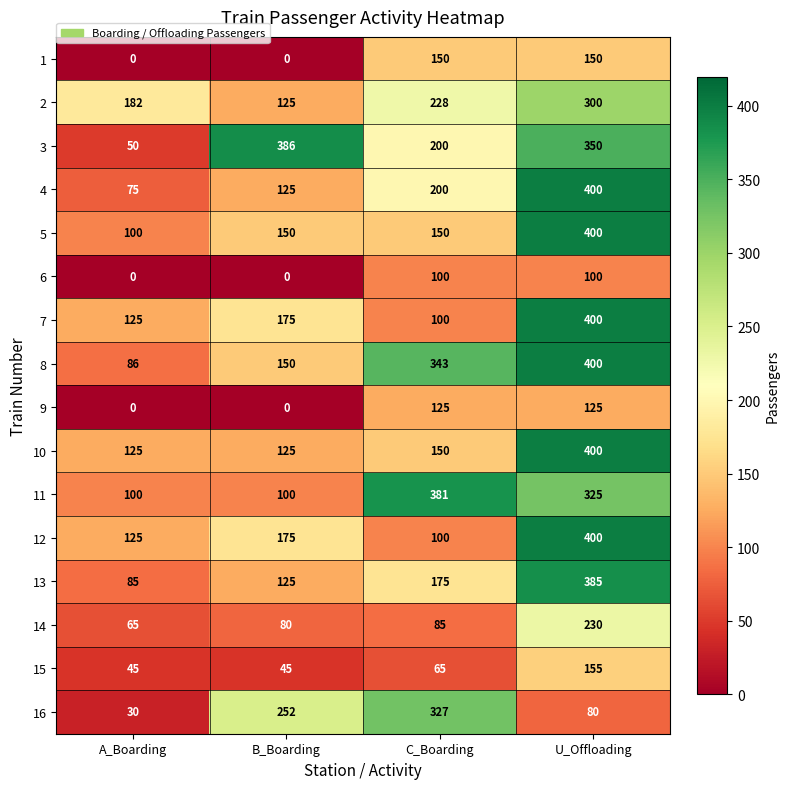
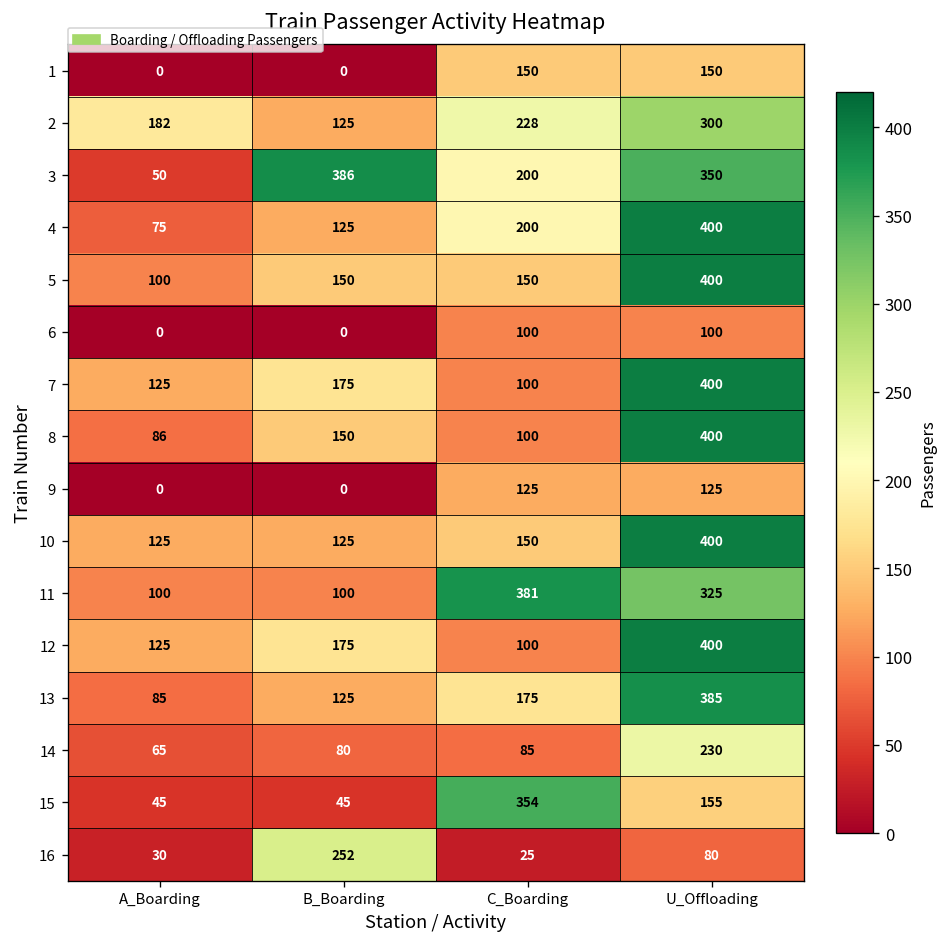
  {
    "1": {
      "A_Boarding": 0,
      "B_Boarding": 0,
      "C_Boarding": 150,
      "U_Offloading": 150
    },
    "2": {
      "A_Boarding": 182,
      "B_Boarding": 125,
      "C_Boarding": 228,
      "U_Offloading": 300
    },
    "3": {
      "A_Boarding": 50,
      "B_Boarding": 386,
      "C_Boarding": 200,
      "U_Offloading": 350
    },
    "4": {
      "A_Boarding": 75,
      "B_Boarding": 125,
      "C_Boarding": 200,
      "U_Offloading": 400
    },
    "5": {
      "A_Boarding": 100,
      "B_Boarding": 150,
      "C_Boarding": 150,
      "U_Offloading": 400
    },
    "6": {
      "A_Boarding": 0,
      "B_Boarding": 0,
      "C_Boarding": 100,
      "U_Offloading": 100
    },
    "7": {
      "A_Boarding": 125,
      "B_Boarding": 175,
      "C_Boarding": 100,
      "U_Offloading": 400
    },
    "8": {
      "A_Boarding": 86,
      "B_Boarding": 150,
-     "C_Boarding": 343,
+     "C_Boarding": 100,
      "U_Offloading": 400
    },
    "9": {
      "A_Boarding": 0,
      "B_Boarding": 0,
      "C_Boarding": 125,
      "U_Offloading": 125
    },
    "10": {
      "A_Boarding": 125,
      "B_Boarding": 125,
      "C_Boarding": 150,
      "U_Offloading": 400
    },
    "11": {
      "A_Boarding": 100,
      "B_Boarding": 100,
      "C_Boarding": 381,
      "U_Offloading": 325
    },
    "12": {
      "A_Boarding": 125,
      "B_Boarding": 175,
      "C_Boarding": 100,
      "U_Offloading": 400
    },
    "13": {
      "A_Boarding": 85,
      "B_Boarding": 125,
      "C_Boarding": 175,
      "U_Offloading": 385
    },
    "14": {
      "A_Boarding": 65,
      "B_Boarding": 80,
      "C_Boarding": 85,
      "U_Offloading": 230
    },
    "15": {
      "A_Boarding": 45,
      "B_Boarding": 45,
-     "C_Boarding": 65,
+     "C_Boarding": 354,
      "U_Offloading": 155
    },
    "16": {
      "A_Boarding": 30,
      "B_Boarding": 252,
-     "C_Boarding": 327,
+     "C_Boarding": 25,
      "U_Offloading": 80
    }
  }
